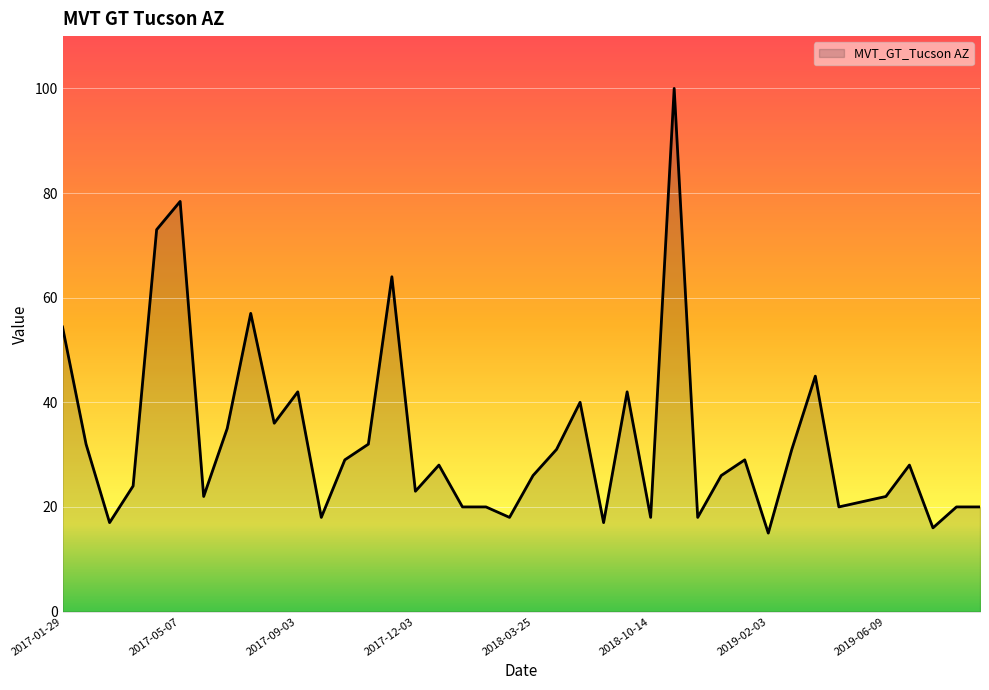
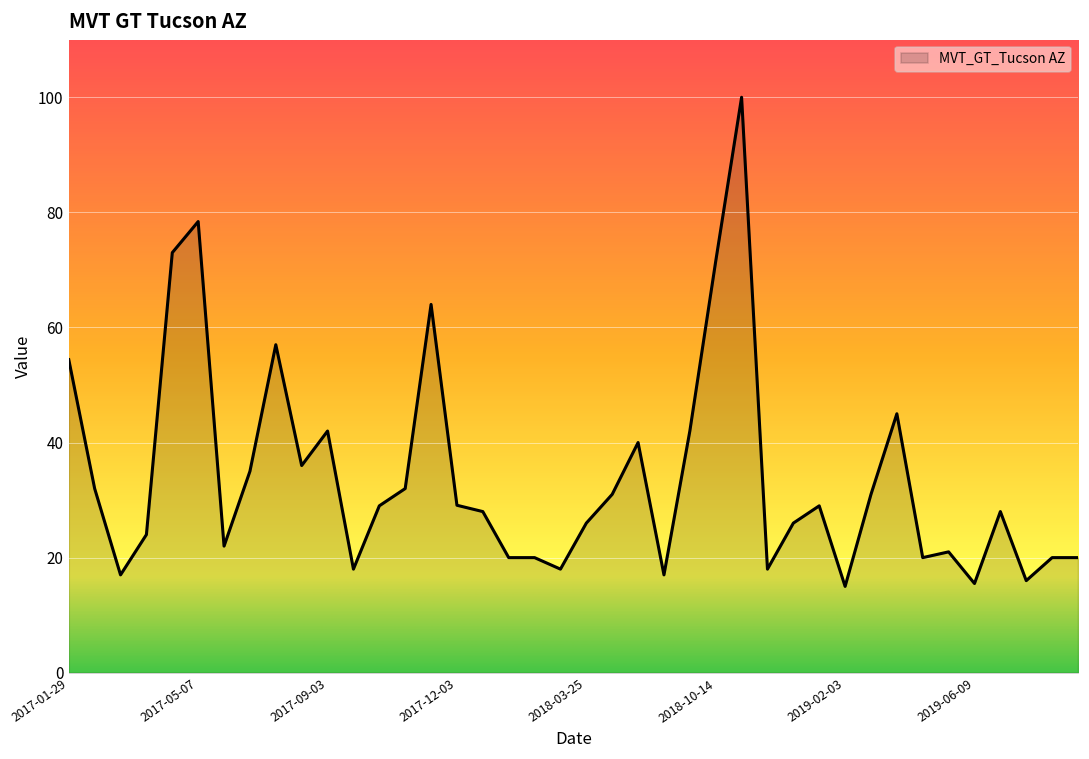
  {
    "2017-01-29": 54,
    "2017-05-07": 78,
    "2017-09-03": 42,
-   "2017-12-03": 23,
+   "2017-12-03": 29,
    "2018-03-25": 26,
-   "2018-10-14": 18,
+   "2018-10-14": 72,
    "2019-02-03": 15,
-   "2019-06-09": 22
+   "2019-06-09": 16
  }
